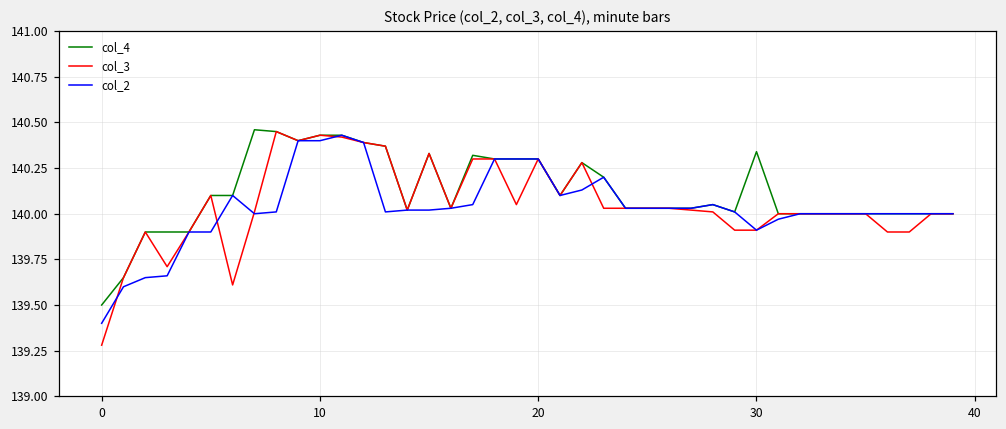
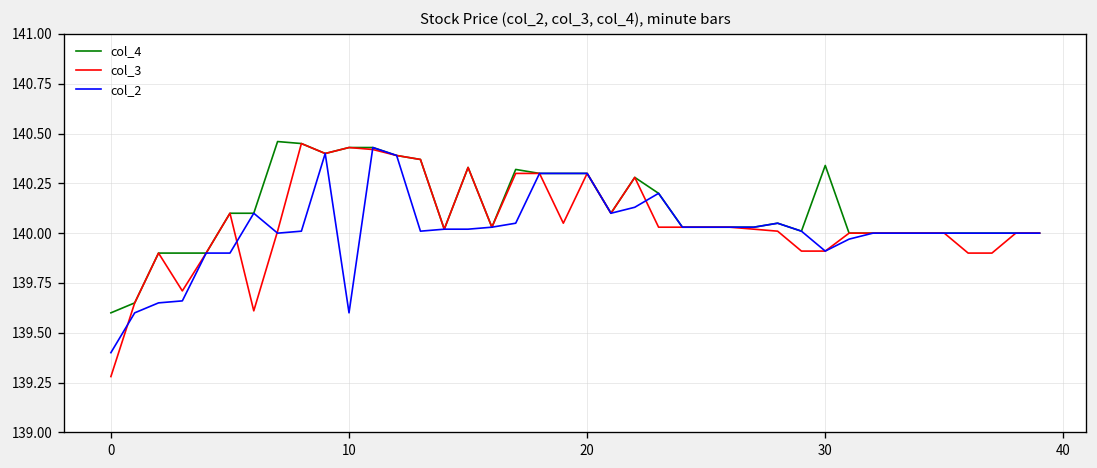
  {
    "col_4": {
-     "0": 139.5,
+     "0": 139.6,
      "30": 140.34
    },
    "col_3": {
      "0": 139.28
    },
    "col_2": {
      "0": 139.4,
-     "10": 140.4
+     "10": 139.6
    }
  }
